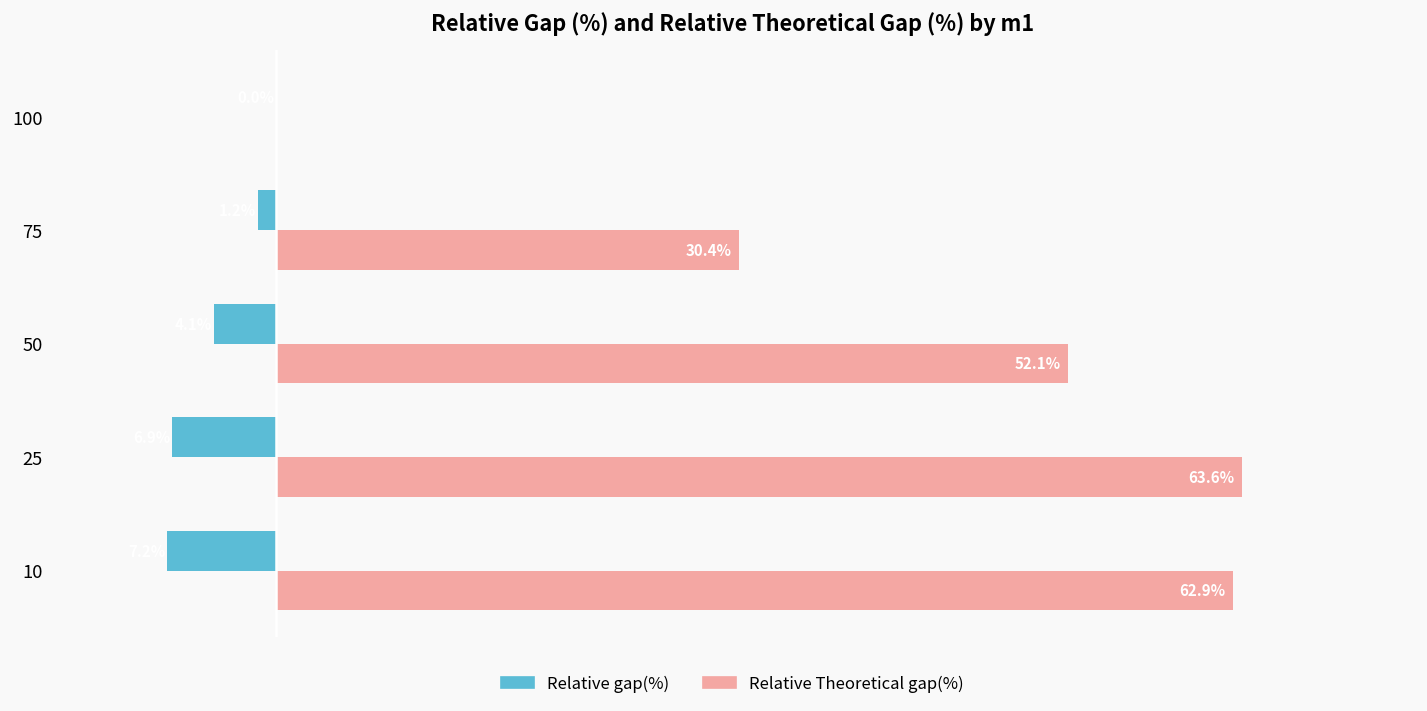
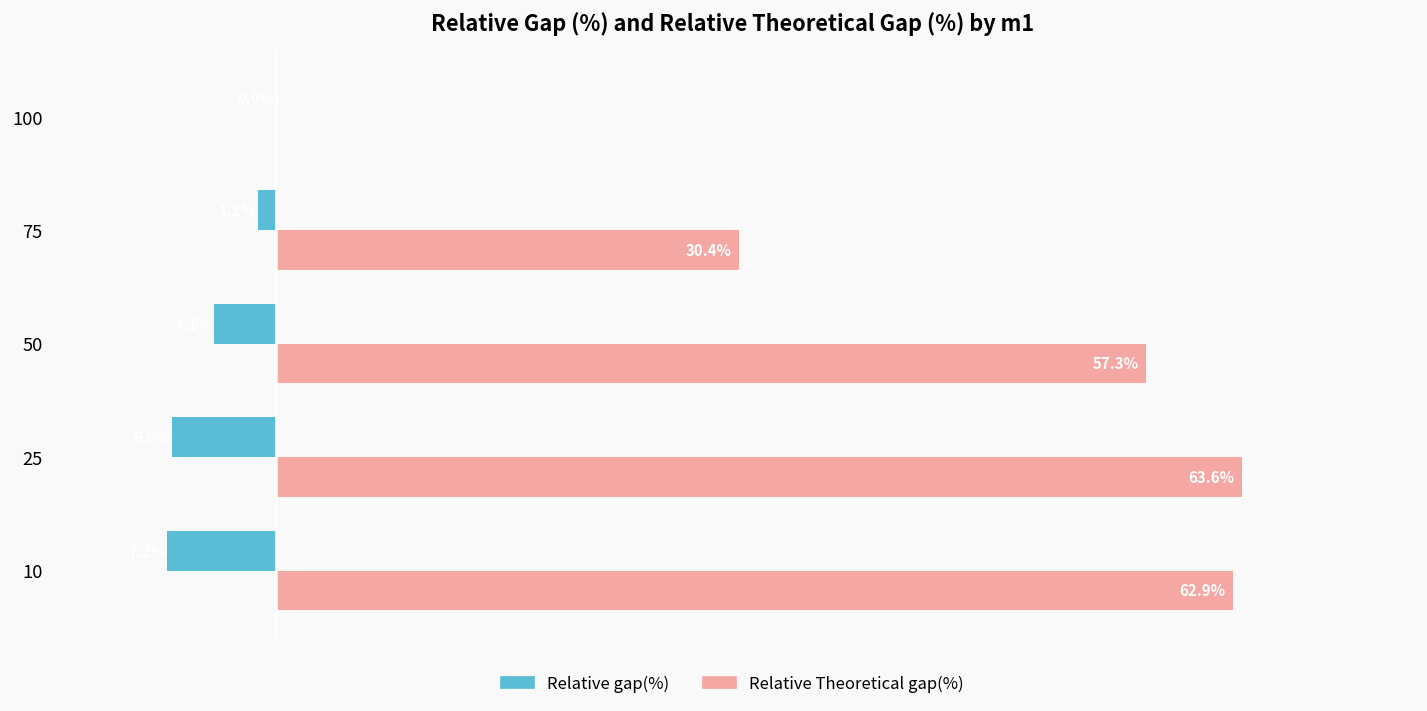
  {
    "Relative Theoretical gap(%)": {
      "75": "30.4%",
-     "50": "52.1%",
+     "50": "57.3%",
      "25": "63.6%",
      "10": "62.9%"
    }
  }
